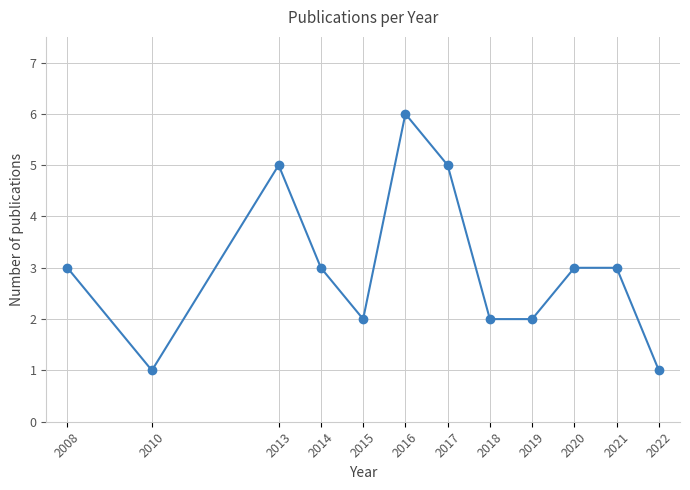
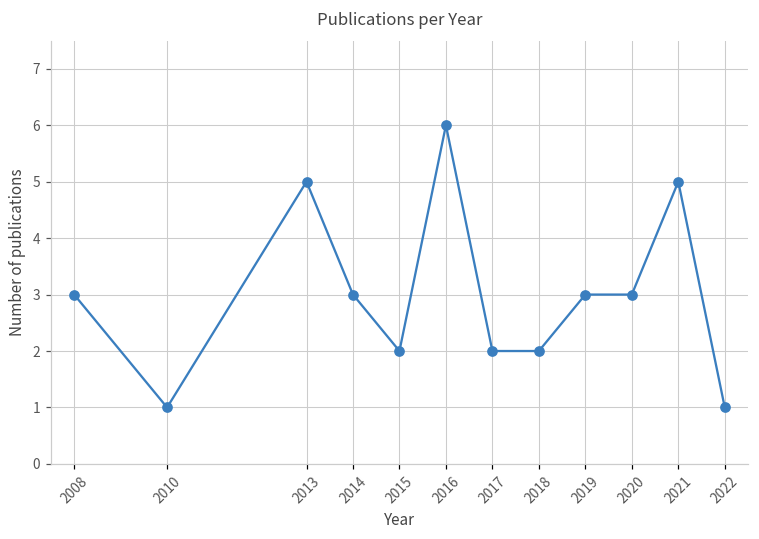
  {
    "2008": 3,
    "2010": 1,
    "2013": 5,
    "2014": 3,
    "2015": 2,
    "2016": 6,
-   "2017": 5,
+   "2017": 2,
    "2018": 2,
-   "2019": 2,
+   "2019": 3,
    "2020": 3,
-   "2021": 3,
+   "2021": 5,
    "2022": 1
  }
